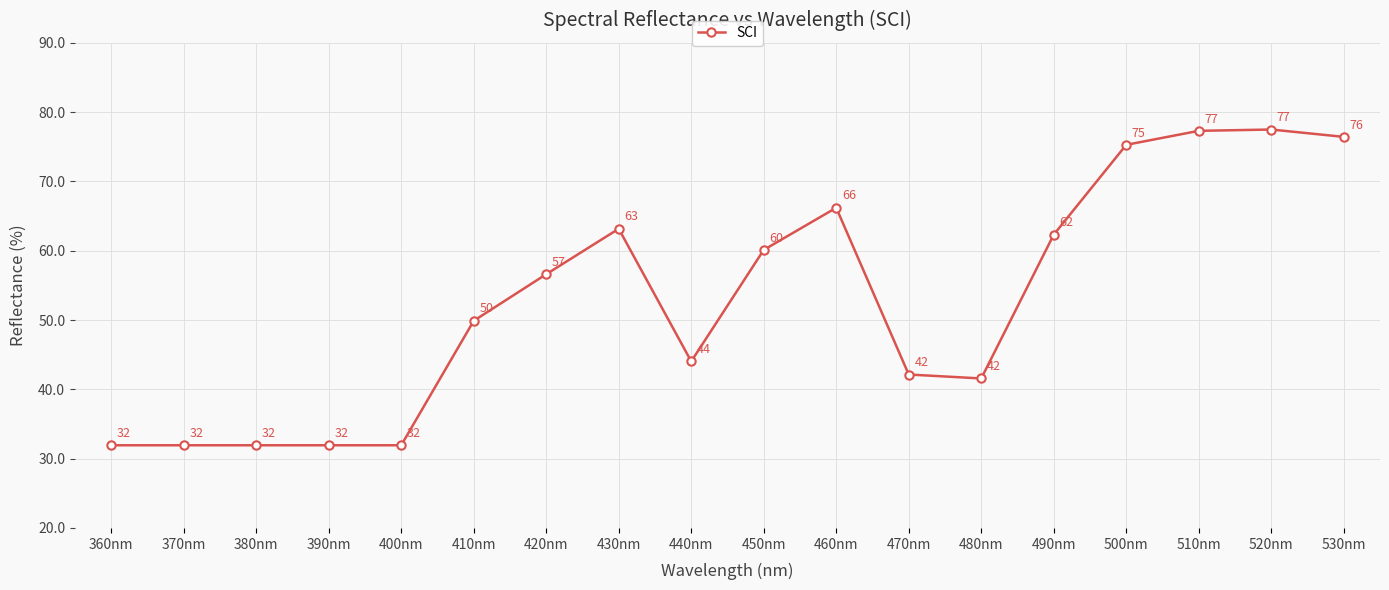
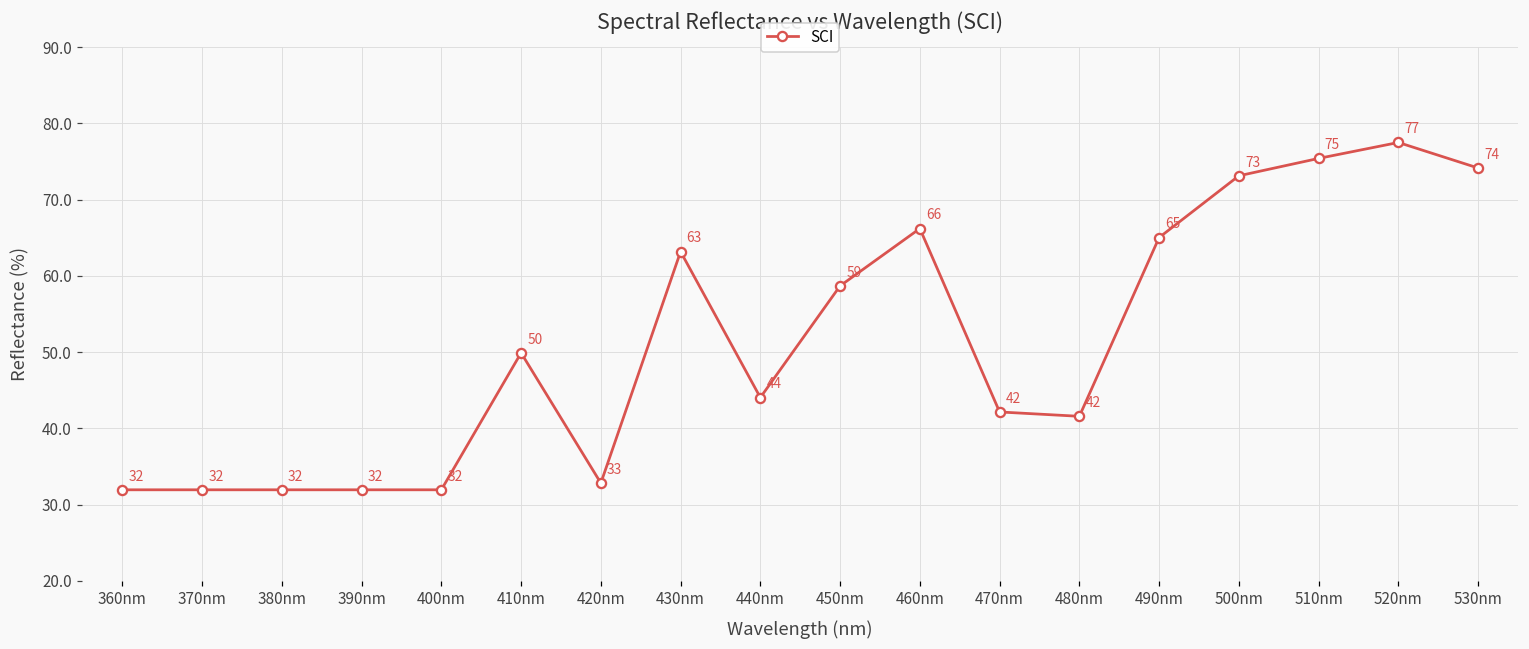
  {
    "360nm": 32,
    "370nm": 32,
    "380nm": 32,
    "390nm": 32,
    "400nm": 32,
    "410nm": 50,
-   "420nm": 57,
+   "420nm": 33,
    "430nm": 63,
    "440nm": 44,
-   "450nm": 60,
+   "450nm": 59,
    "460nm": 66,
    "470nm": 42,
    "480nm": 42,
-   "490nm": 62,
-   "500nm": 75,
-   "510nm": 77,
+   "490nm": 65,
+   "500nm": 73,
+   "510nm": 75,
    "520nm": 77,
-   "530nm": 76
+   "530nm": 74
  }
